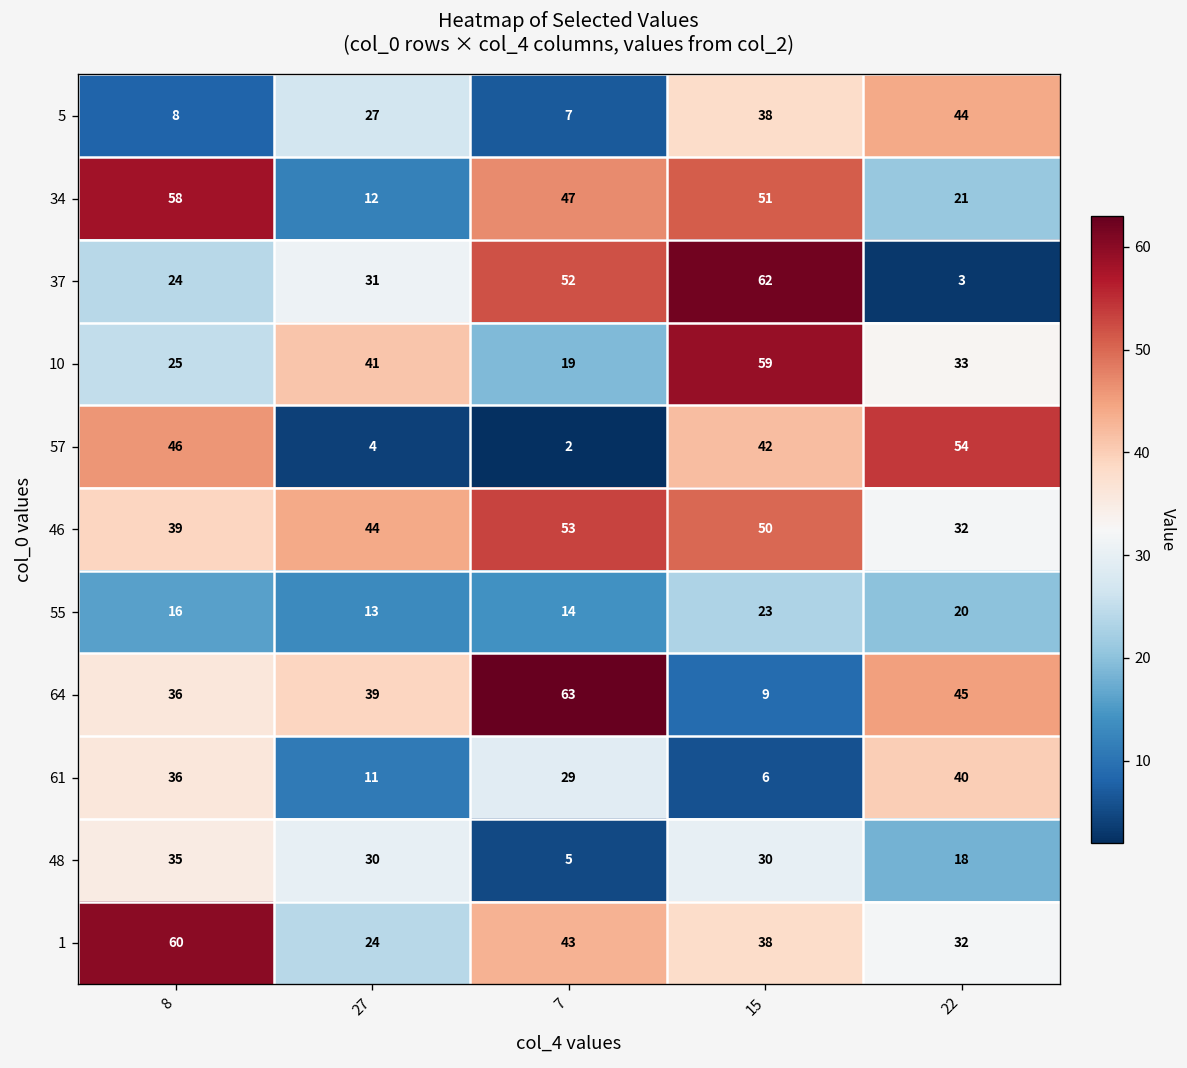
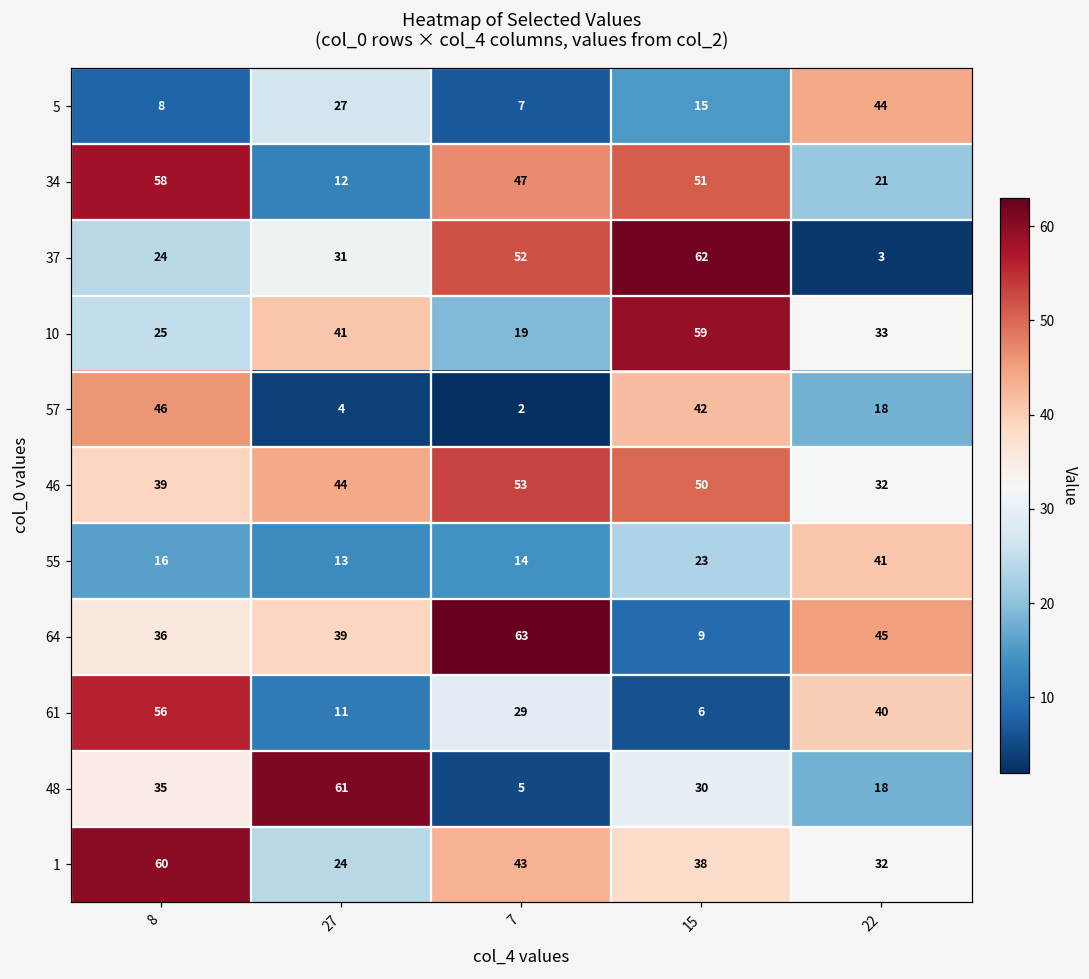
  {
    "5": {
      "8": 8,
      "27": 27,
      "7": 7,
-     "15": 38,
+     "15": 15,
      "22": 44
    },
    "34": {
      "8": 58,
      "27": 12,
      "7": 47,
      "15": 51,
      "22": 21
    },
    "37": {
      "8": 24,
      "27": 31,
      "7": 52,
      "15": 62,
      "22": 3
    },
    "10": {
      "8": 25,
      "27": 41,
      "7": 19,
      "15": 59,
      "22": 33
    },
    "57": {
      "8": 46,
      "27": 4,
      "7": 2,
      "15": 42,
-     "22": 54
+     "22": 18
    },
    "46": {
      "8": 39,
      "27": 44,
      "7": 53,
      "15": 50,
      "22": 32
    },
    "55": {
      "8": 16,
      "27": 13,
      "7": 14,
      "15": 23,
-     "22": 20
+     "22": 41
    },
    "64": {
      "8": 36,
      "27": 39,
      "7": 63,
      "15": 9,
      "22": 45
    },
    "61": {
-     "8": 36,
+     "8": 56,
      "27": 11,
      "7": 29,
      "15": 6,
      "22": 40
    },
    "48": {
      "8": 35,
-     "27": 30,
+     "27": 61,
      "7": 5,
      "15": 30,
      "22": 18
    },
    "1": {
      "8": 60,
      "27": 24,
      "7": 43,
      "15": 38,
      "22": 32
    }
  }
